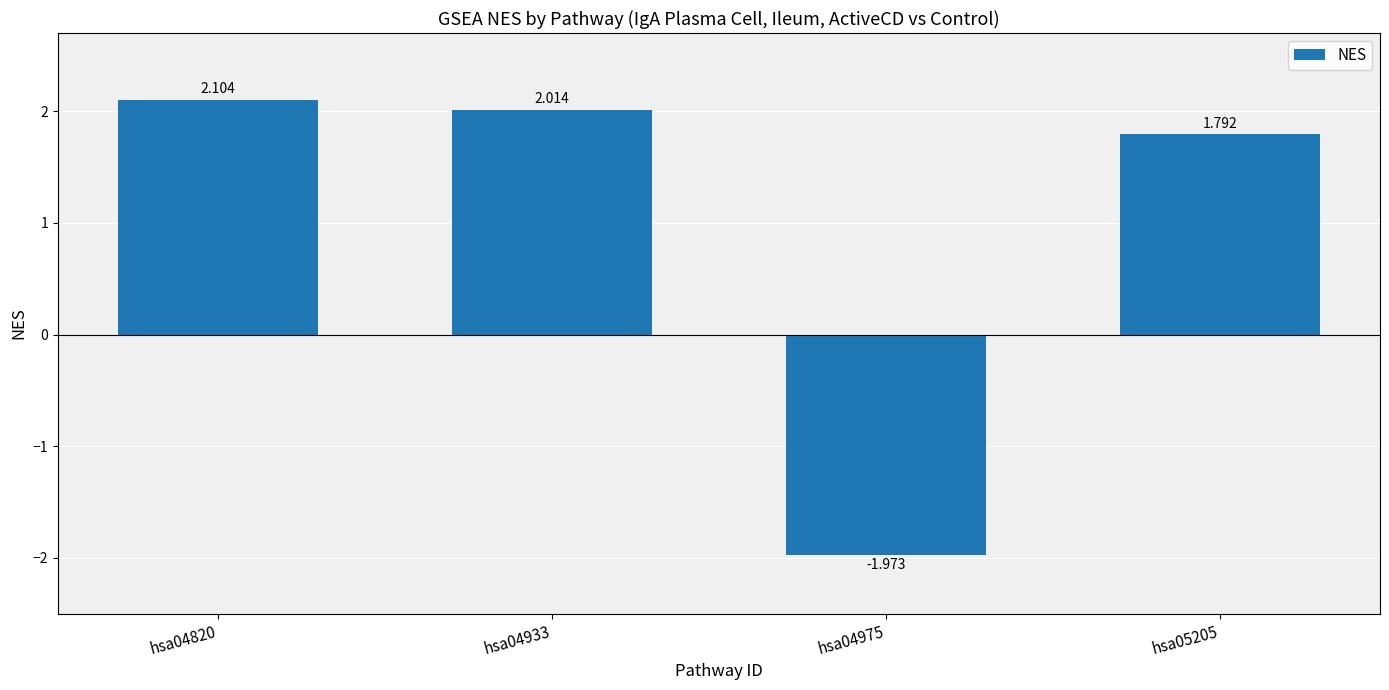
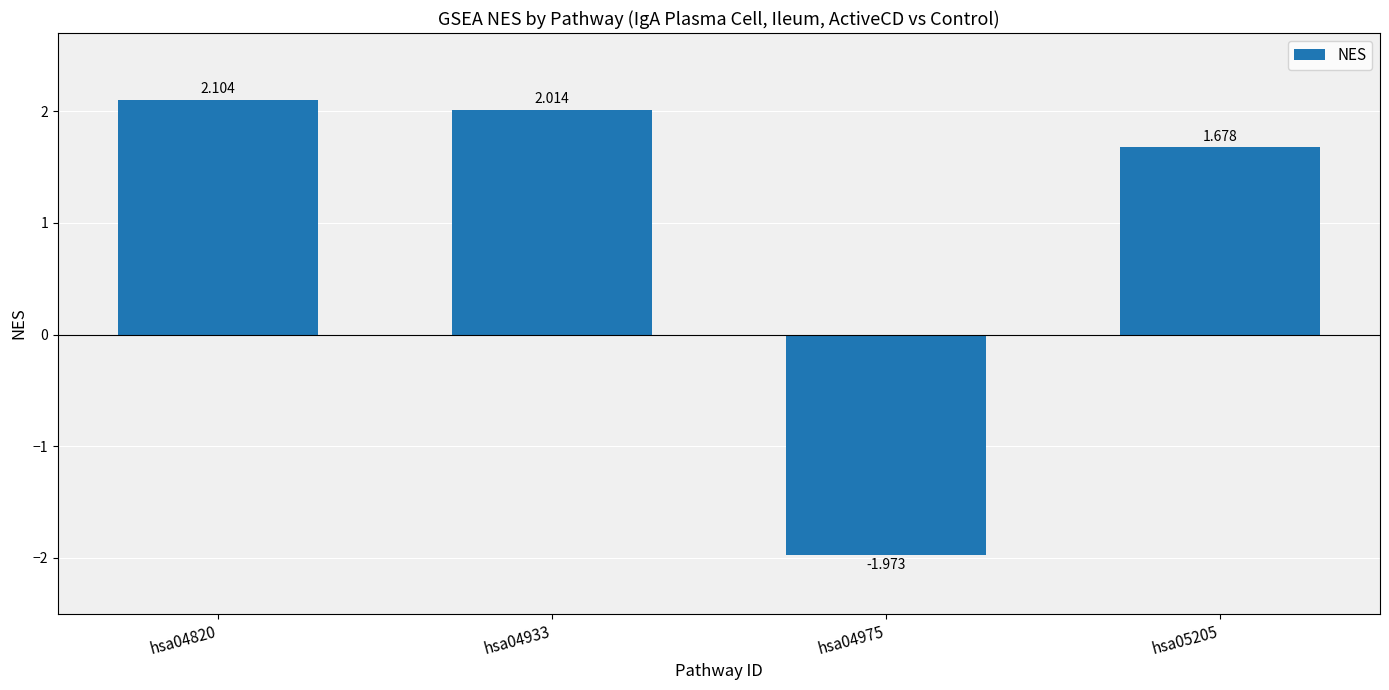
  {
    "hsa04820": 2.104,
    "hsa04933": 2.014,
    "hsa04975": -1.973,
-   "hsa05205": 1.792
+   "hsa05205": 1.678
  }
